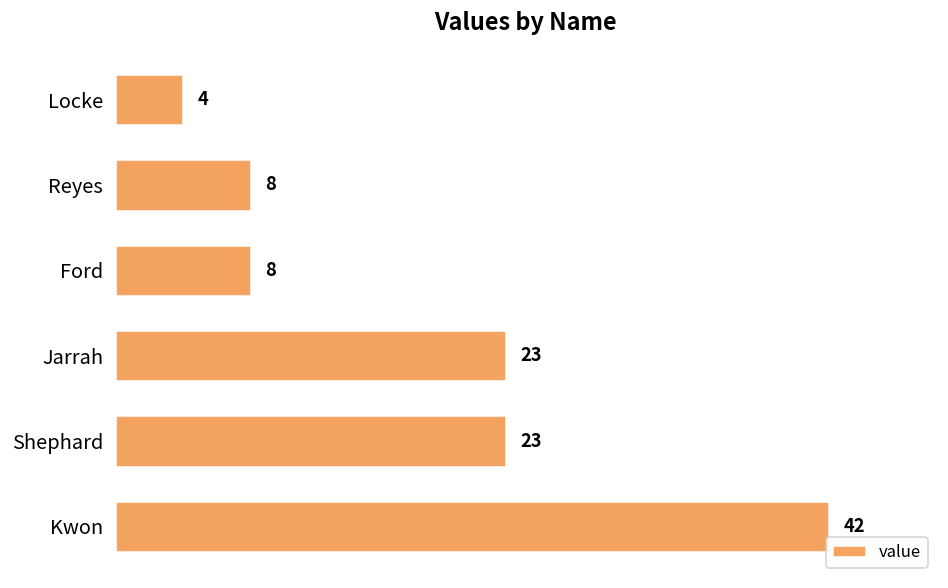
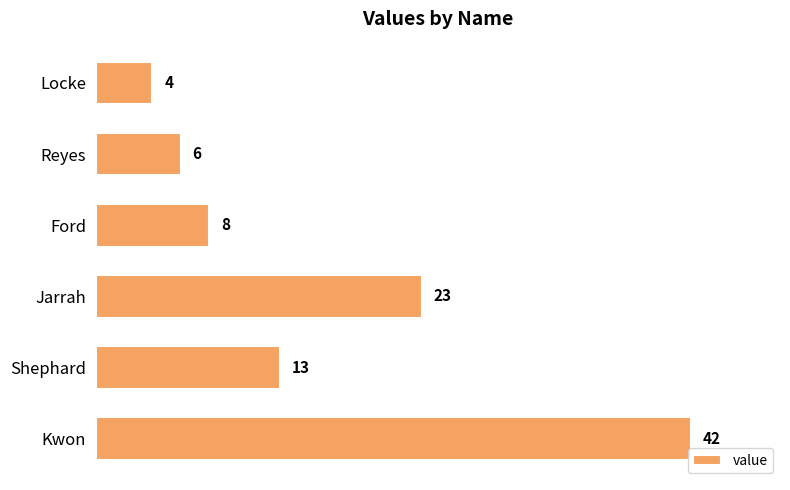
  {
    "Locke": 4,
-   "Reyes": 8,
+   "Reyes": 6,
    "Ford": 8,
    "Jarrah": 23,
-   "Shephard": 23,
+   "Shephard": 13,
    "Kwon": 42
  }
